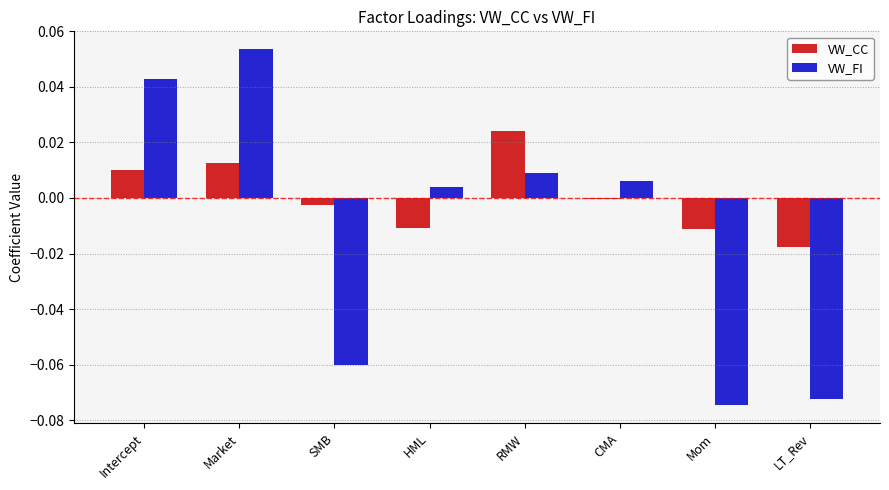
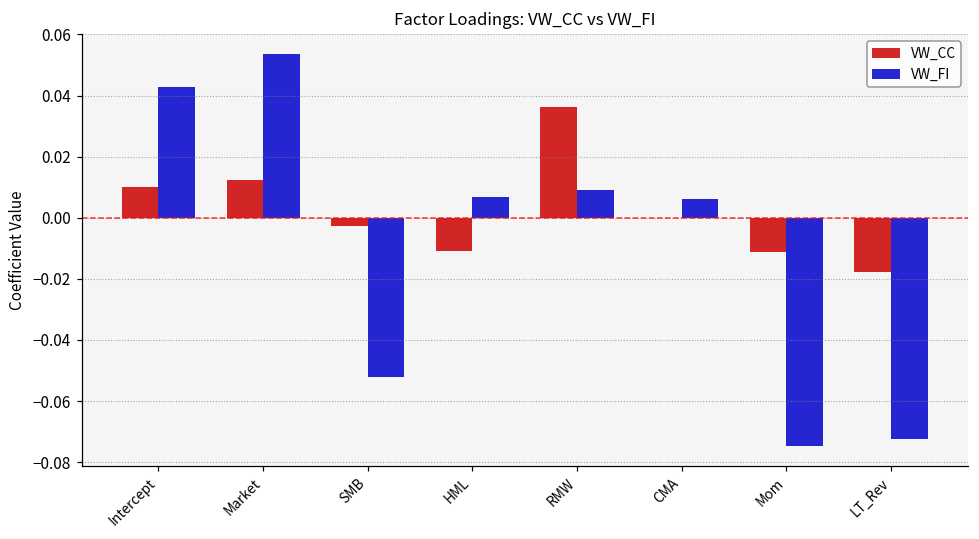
  {
    "VW_CC": {
      "Intercept": 0.010,
      "Market": 0.012,
      "SMB": -0.003,
      "HML": -0.011,
-     "RMW": 0.024,
+     "RMW": 0.036,
      "Mom": -0.011,
      "LT_Rev": -0.018
    },
    "VW_FI": {
      "Intercept": 0.043,
      "Market": 0.054,
-     "SMB": -0.060,
-     "HML": 0.004,
+     "SMB": -0.052,
+     "HML": 0.007,
      "RMW": 0.009,
      "CMA": 0.006,
      "Mom": -0.075,
      "LT_Rev": -0.073
    }
  }
